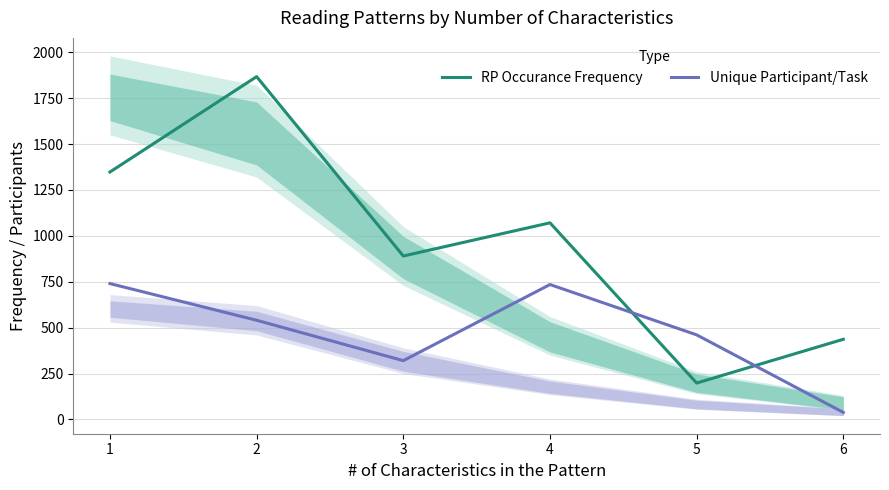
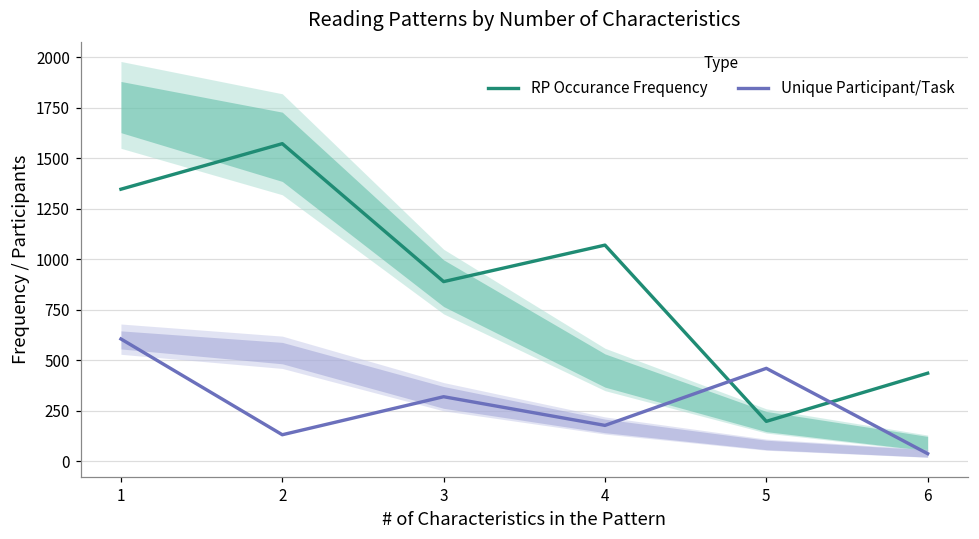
  {
    "RP Occurance Frequency": {
      "1": 1350,
-     "2": 1870,
+     "2": 1570,
      "3": 890,
      "4": 1070,
      "5": 200,
      "6": 440
    },
    "Unique Participant/Task": {
-     "1": 740,
-     "2": 540,
+     "1": 610,
+     "2": 130,
      "3": 320,
-     "4": 730,
+     "4": 180,
      "5": 460,
      "6": 40
    }
  }
